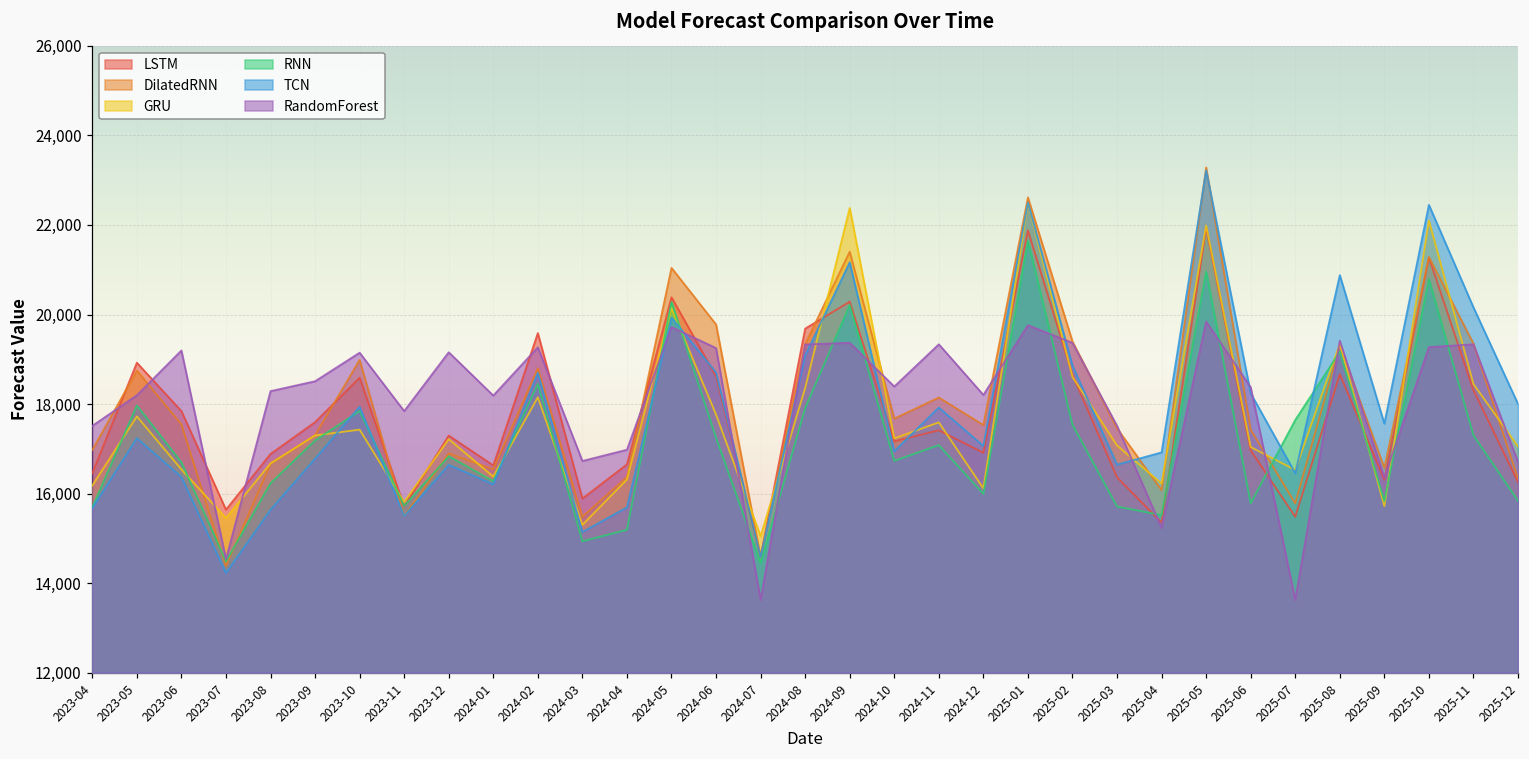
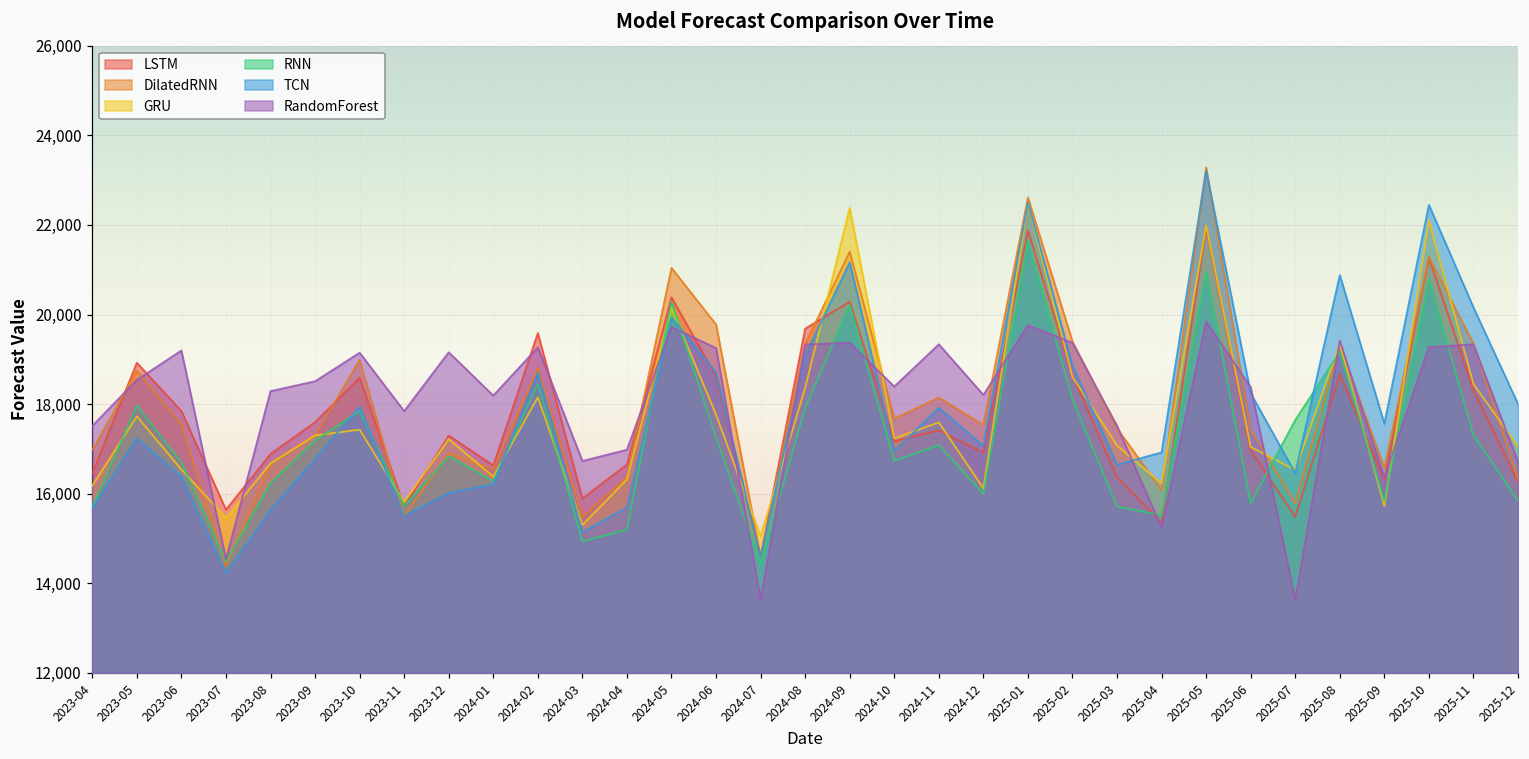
  {
    "GRU": {
      "2023-04": "16,200",
      "2023-05": "17,700",
      "2023-06": "16,500",
      "2023-07": "15,500",
      "2023-10": "17,400",
      "2023-11": "15,800",
      "2023-12": "17,200",
      "2024-01": "16,400",
      "2024-02": "18,200",
      "2024-03": "15,300",
      "2024-05": "20,100",
      "2024-06": "17,800",
      "2024-07": "15,100",
      "2024-08": "18,400",
      "2024-09": "22,400",
      "2024-10": "17,200",
      "2024-11": "17,600",
      "2024-12": "16,100",
      "2025-03": "17,100",
      "2025-04": "16,200",
      "2025-06": "17,000",
      "2025-07": "16,500",
      "2025-09": "15,700",
      "2025-10": "22,100",
      "2025-11": "18,400",
      "2025-12": "17,100"
    },
    "RNN": {
      "2023-05": "18,000",
      "2023-06": "16,700",
      "2023-08": "16,200",
      "2023-09": "17,200",
      "2023-10": "17,800",
      "2023-12": "16,800",
      "2024-01": "16,300",
      "2024-02": "18,500",
      "2024-03": "14,900",
      "2024-04": "15,200",
      "2024-05": "20,300",
      "2024-06": "17,200",
      "2024-07": "14,400",
      "2024-08": "17,900",
      "2024-09": "20,200",
      "2024-10": "16,700",
      "2024-11": "17,100",
      "2024-12": "16,000",
      "2025-01": "21,600",
-     "2025-02": "17,500",
+     "2025-02": "18,100",
      "2025-03": "15,700",
      "2025-04": "15,500",
      "2025-05": "21,000",
      "2025-06": "15,800",
      "2025-07": "17,600",
      "2025-08": "19,200",
      "2025-09": "15,800",
      "2025-10": "20,800",
      "2025-11": "17,300",
      "2025-12": "15,800"
    },
    "TCN": {
      "2023-05": "17,200",
      "2023-06": "16,400",
      "2023-07": "14,200",
      "2023-08": "15,600",
      "2023-09": "16,800",
      "2023-10": "17,900",
-     "2023-12": "16,600",
+     "2023-12": "16,000",
      "2024-01": "16,200",
      "2024-02": "18,700",
      "2024-03": "15,100",
      "2024-04": "15,700",
      "2024-05": "19,900",
      "2024-06": "18,700",
      "2024-08": "19,100",
      "2024-09": "21,200",
      "2024-10": "16,900",
      "2024-11": "17,900",
      "2024-12": "17,100",
      "2025-02": "18,900",
      "2025-03": "16,600",
      "2025-04": "16,900",
      "2025-05": "23,200",
      "2025-06": "18,200",
      "2025-07": "16,500",
      "2025-08": "20,900",
      "2025-09": "17,600",
      "2025-10": "22,400",
      "2025-11": "20,200",
      "2025-12": "18,000"
    },
    "RandomForest": {
      "2023-04": "17,500",
-     "2023-05": "18,200",
+     "2023-05": "18,500",
      "2023-06": "19,200",
      "2023-08": "18,300",
      "2023-09": "18,500",
      "2023-10": "19,100",
      "2023-11": "17,800",
      "2023-12": "19,200",
      "2024-01": "18,200",
      "2024-02": "19,300",
      "2024-03": "16,700",
      "2024-04": "17,000",
      "2024-05": "19,700",
      "2024-06": "19,200",
      "2024-07": "13,600",
      "2024-09": "19,400",
      "2024-10": "18,400",
      "2024-11": "19,300",
      "2024-12": "18,200",
      "2025-01": "19,800",
      "2025-04": "15,200",
      "2025-05": "19,800",
      "2025-06": "18,400",
      "2025-07": "13,600",
      "2025-08": "19,400",
      "2025-10": "19,300",
      "2025-12": "16,700"
    }
  }
